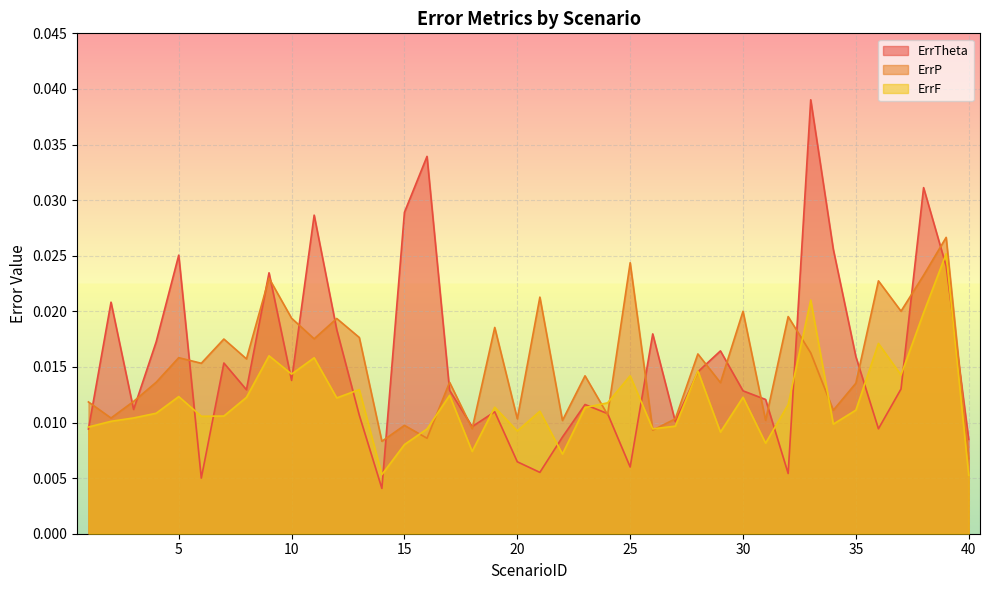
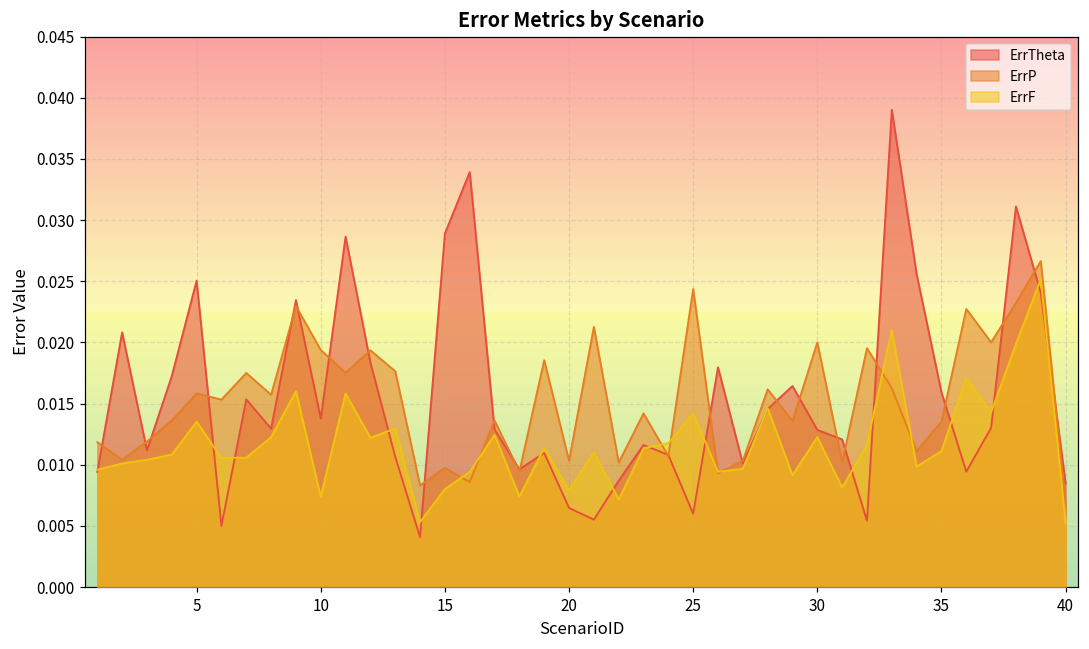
  {
    "ErrF": {
-     "5": 0.0123,
-     "10": 0.0144,
+     "5": 0.0135,
+     "10": 0.0074,
      "15": 0.0080,
-     "20": 0.0092,
+     "20": 0.0079,
      "25": 0.0142,
      "30": 0.0123,
      "35": 0.0111,
      "40": 0.0053
    }
  }
